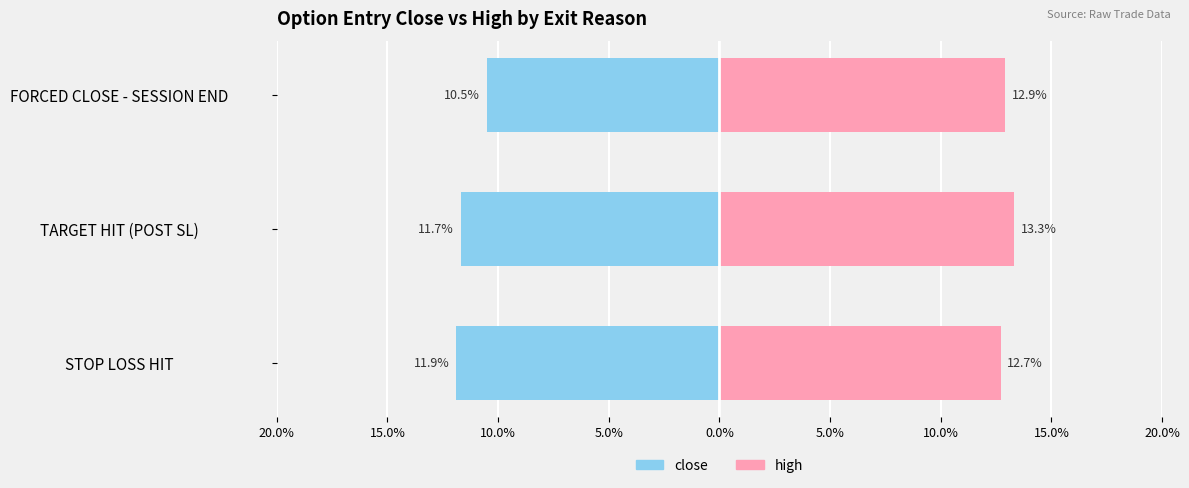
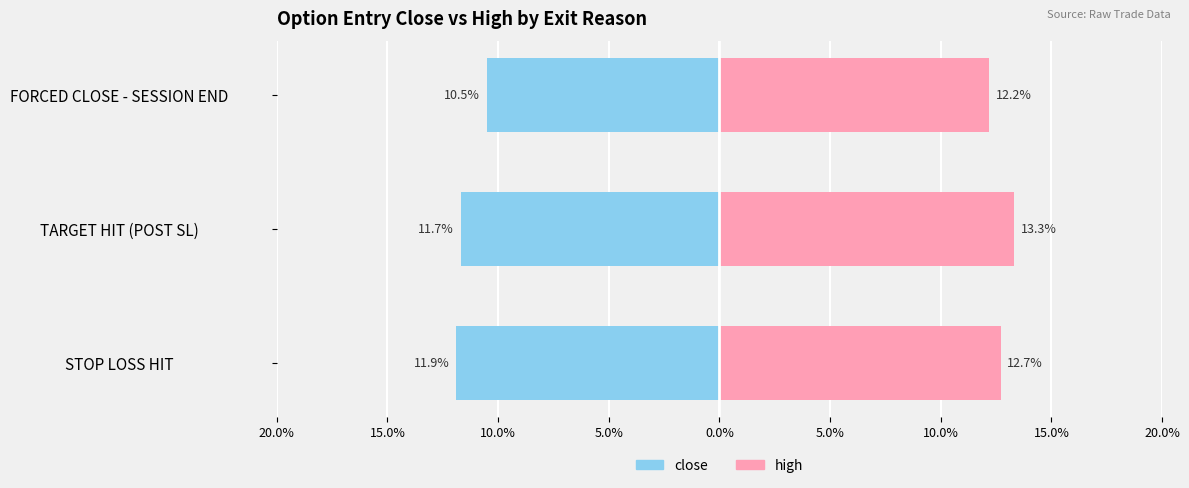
  {
    "high": {
-     "FORCED CLOSE - SESSION END": "12.9%",
+     "FORCED CLOSE - SESSION END": "12.2%",
      "TARGET HIT (POST SL)": "13.3%",
      "STOP LOSS HIT": "12.7%"
    }
  }
